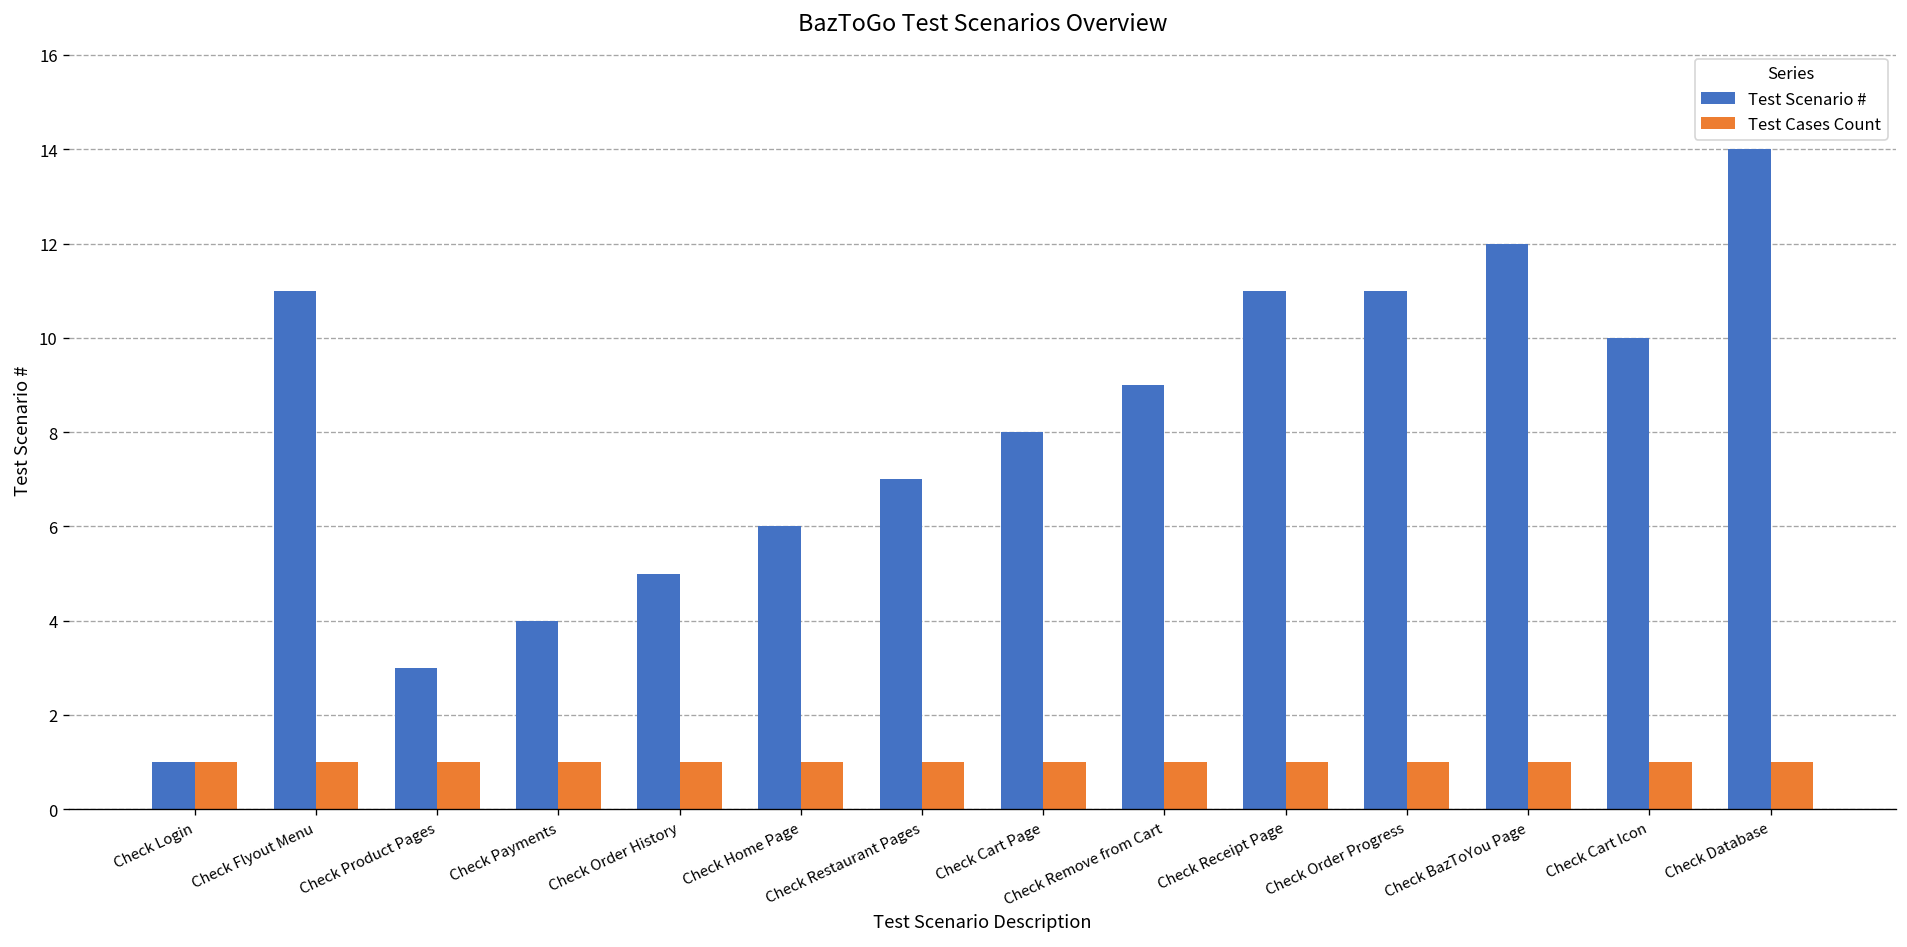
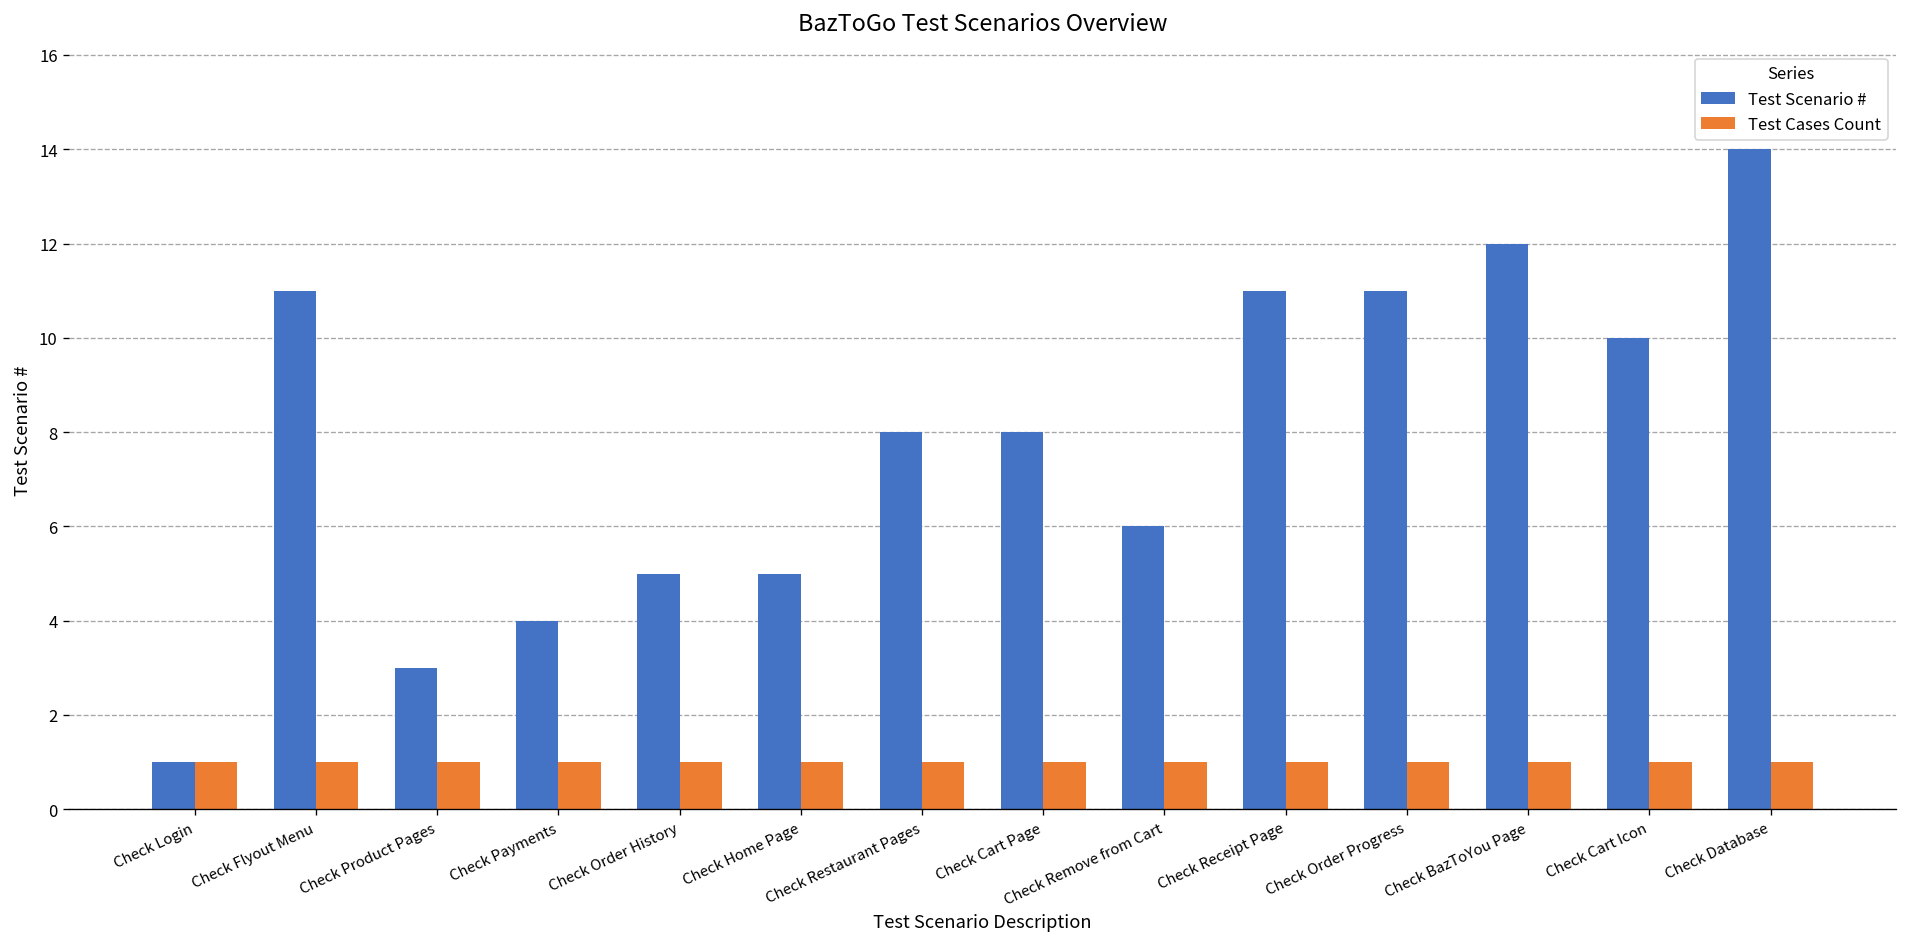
  {
    "Test Scenario #": {
      "Check Login": 1,
      "Check Flyout Menu": 11,
      "Check Product Pages": 3,
      "Check Payments": 4,
      "Check Order History": 5,
-     "Check Home Page": 6,
-     "Check Restaurant Pages": 7,
+     "Check Home Page": 5,
+     "Check Restaurant Pages": 8,
      "Check Cart Page": 8,
-     "Check Remove from Cart": 9,
+     "Check Remove from Cart": 6,
      "Check Receipt Page": 11,
      "Check Order Progress": 11,
      "Check BazToYou Page": 12,
      "Check Cart Icon": 10,
      "Check Database": 14
    },
    "Test Cases Count": {
      "Check Login": 1,
      "Check Flyout Menu": 1,
      "Check Product Pages": 1,
      "Check Payments": 1,
      "Check Order History": 1,
      "Check Home Page": 1,
      "Check Restaurant Pages": 1,
      "Check Cart Page": 1,
      "Check Remove from Cart": 1,
      "Check Receipt Page": 1,
      "Check Order Progress": 1,
      "Check BazToYou Page": 1,
      "Check Cart Icon": 1,
      "Check Database": 1
    }
  }
